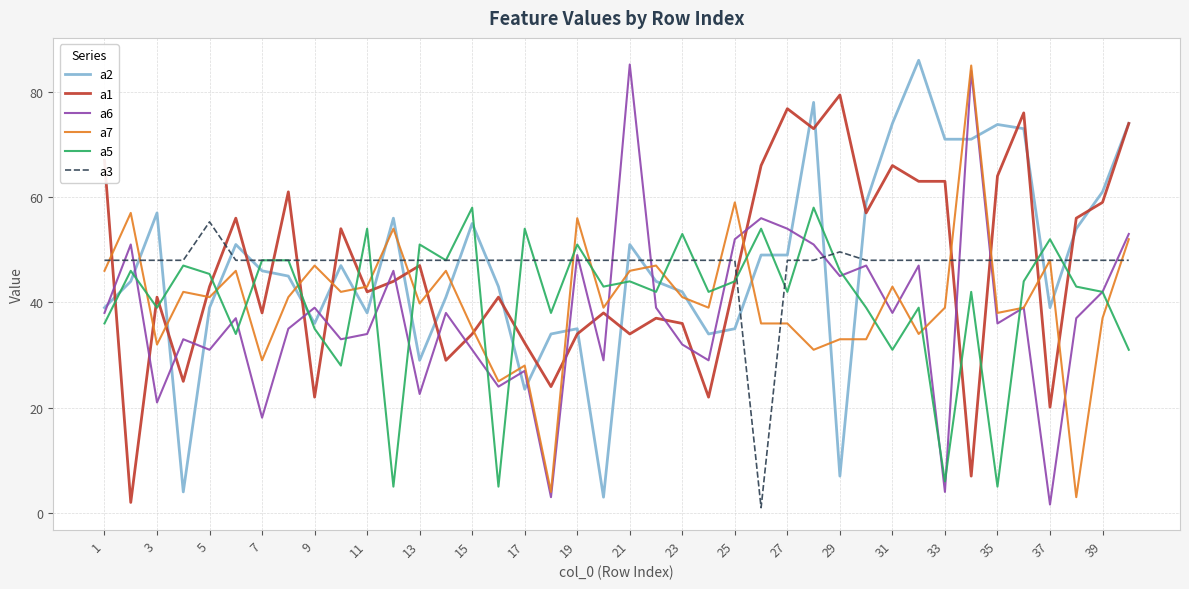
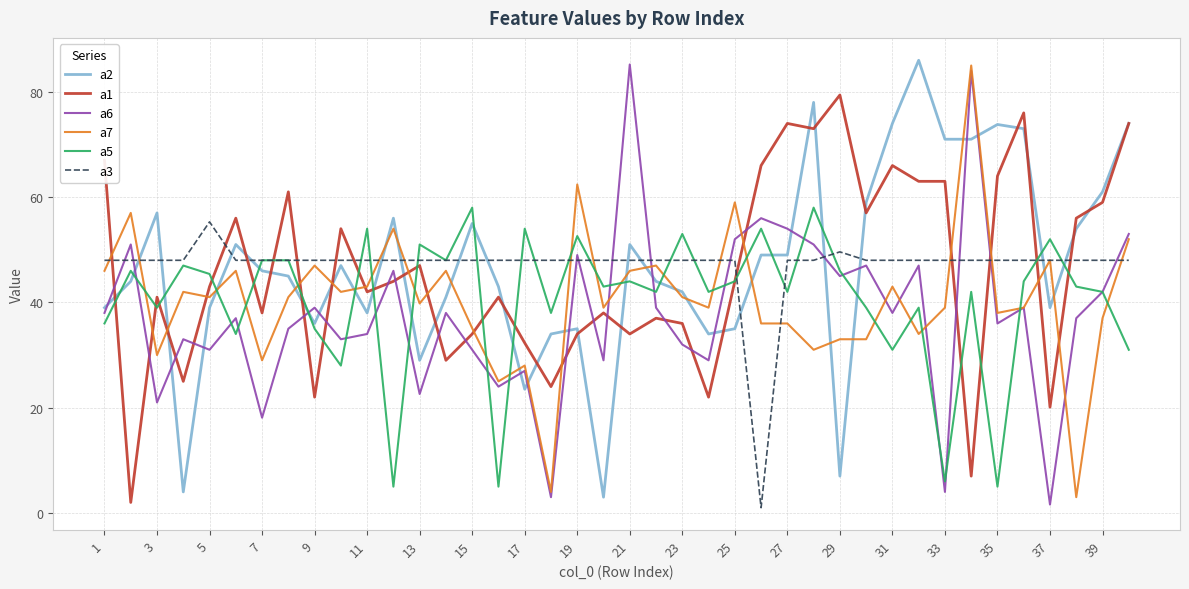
  {
    "a2": {
      "1": 39,
      "3": 57,
      "5": 39,
      "7": 46,
      "9": 36,
      "11": 38,
      "13": 29,
      "15": 55,
      "17": 24,
      "19": 35,
      "21": 51,
      "23": 42,
      "25": 35,
      "27": 49,
      "29": 7,
      "31": 74,
      "33": 71,
      "35": 74,
      "37": 39,
      "39": 61
    },
    "a1": {
      "3": 41,
      "5": 43,
      "7": 38,
      "9": 22,
      "11": 42,
      "13": 47,
      "15": 34,
      "17": 32,
      "19": 34,
      "21": 34,
      "23": 36,
-     "27": 77,
+     "27": 74,
      "29": 79,
      "31": 66,
      "33": 63,
      "35": 64,
      "37": 20,
      "39": 59
    },
    "a6": {
      "1": 38,
      "3": 21,
      "5": 31,
      "7": 18,
      "9": 39,
      "11": 34,
      "13": 23,
      "15": 31,
      "17": 27,
      "19": 49,
      "21": 85,
      "23": 32,
      "25": 52,
      "27": 54,
      "29": 45,
      "31": 38,
      "33": 4,
      "35": 36,
      "37": 2
    },
    "a7": {
      "1": 46,
-     "3": 32,
+     "3": 30,
      "5": 41,
      "7": 29,
      "9": 47,
      "11": 43,
      "13": 40,
      "15": 35,
      "17": 28,
-     "19": 56,
+     "19": 62,
      "21": 46,
      "23": 41,
      "25": 59,
      "27": 36,
      "29": 33,
      "31": 43,
      "33": 39,
      "35": 38,
      "39": 37
    },
    "a5": {
      "1": 36,
      "3": 39,
      "5": 45,
      "9": 35,
      "11": 54,
      "13": 51,
      "15": 58,
      "17": 54,
-     "19": 51,
+     "19": 53,
      "21": 44,
      "23": 53,
      "27": 42,
      "29": 46,
      "31": 31,
      "33": 6,
      "35": 5,
      "37": 52
    },
    "a3": {
      "1": 48,
      "3": 48,
      "5": 55,
      "9": 48,
      "11": 48,
      "13": 48,
      "15": 48,
      "17": 48,
      "19": 48,
      "21": 48,
      "23": 48,
      "25": 48,
      "27": 48,
      "29": 50,
      "31": 48,
      "33": 48,
      "35": 48,
      "39": 48
    }
  }
